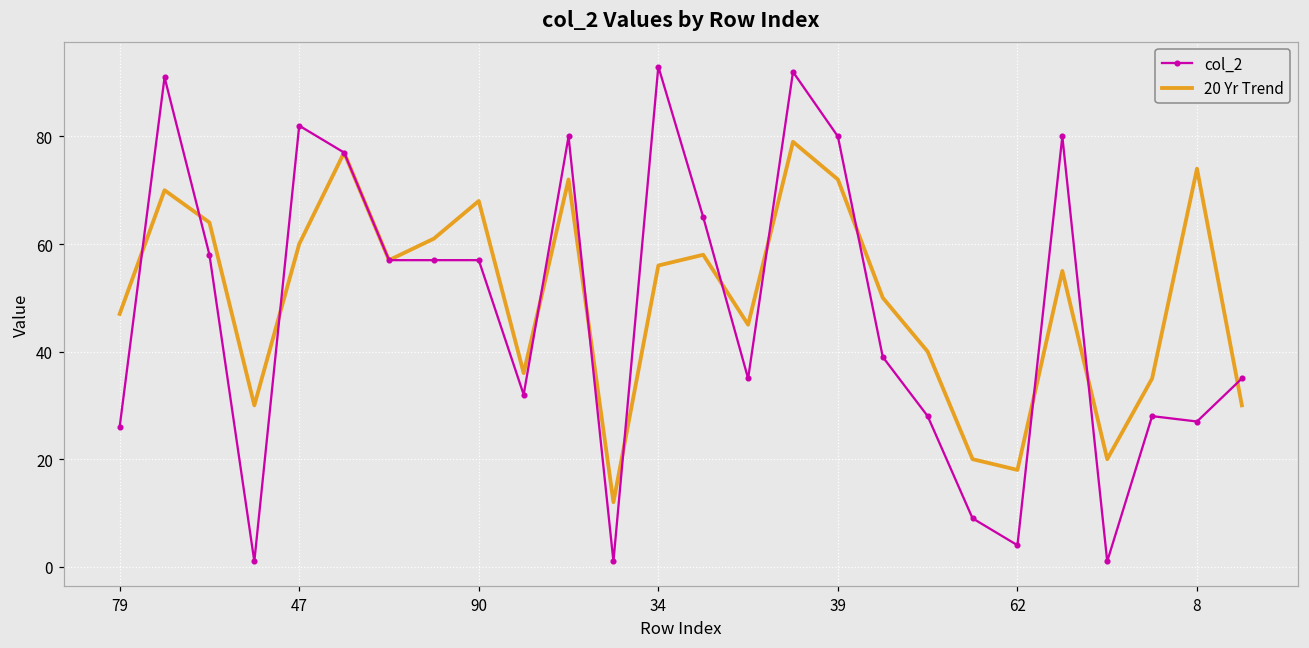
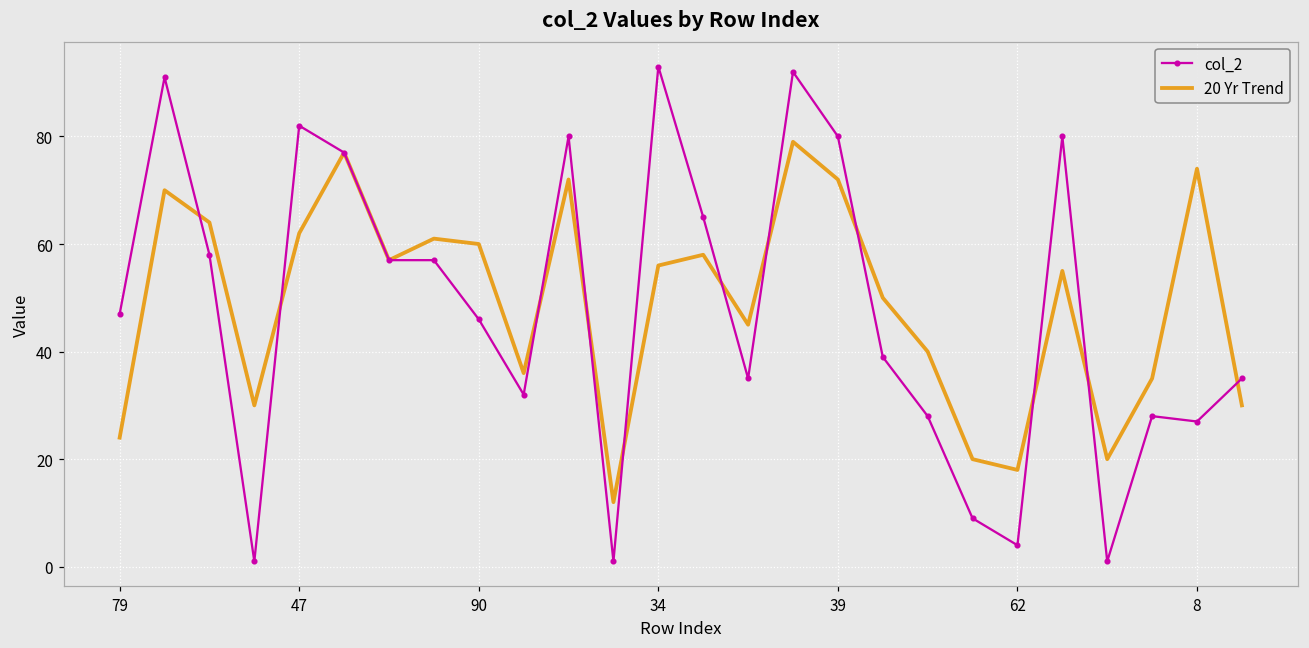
  {
    "col_2": {
-     "79": 26,
+     "79": 47,
      "47": 82,
-     "90": 57,
+     "90": 46,
      "34": 93,
      "39": 80,
      "62": 4,
      "8": 27
    },
    "20 Yr Trend": {
-     "79": 47,
-     "47": 60,
-     "90": 68,
+     "79": 24,
+     "47": 62,
+     "90": 60,
      "34": 56,
      "39": 72,
      "62": 18,
      "8": 74
    }
  }
